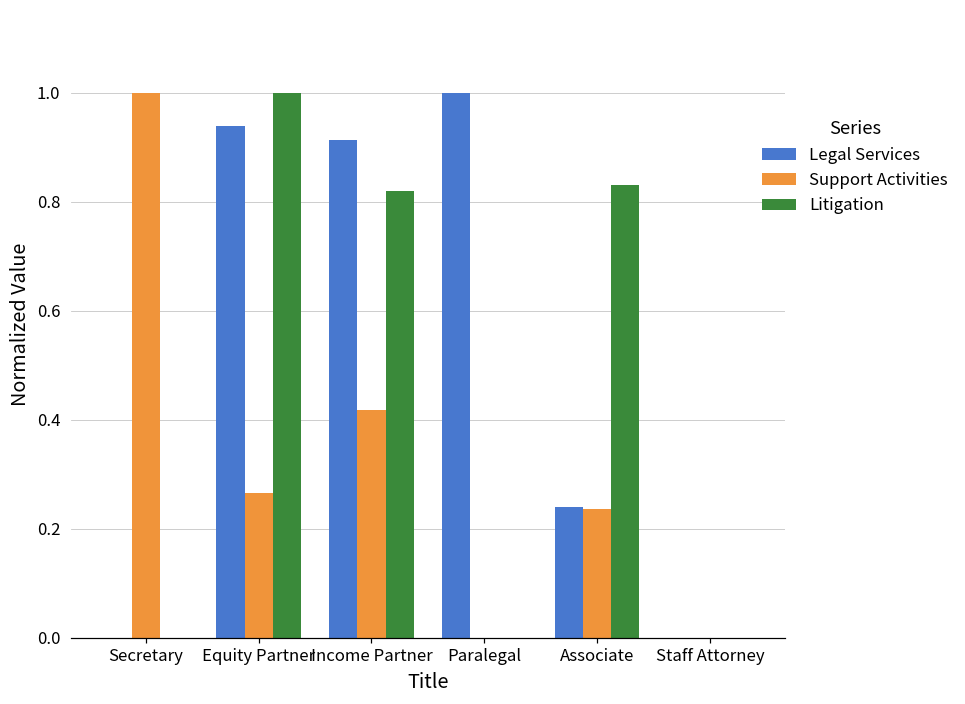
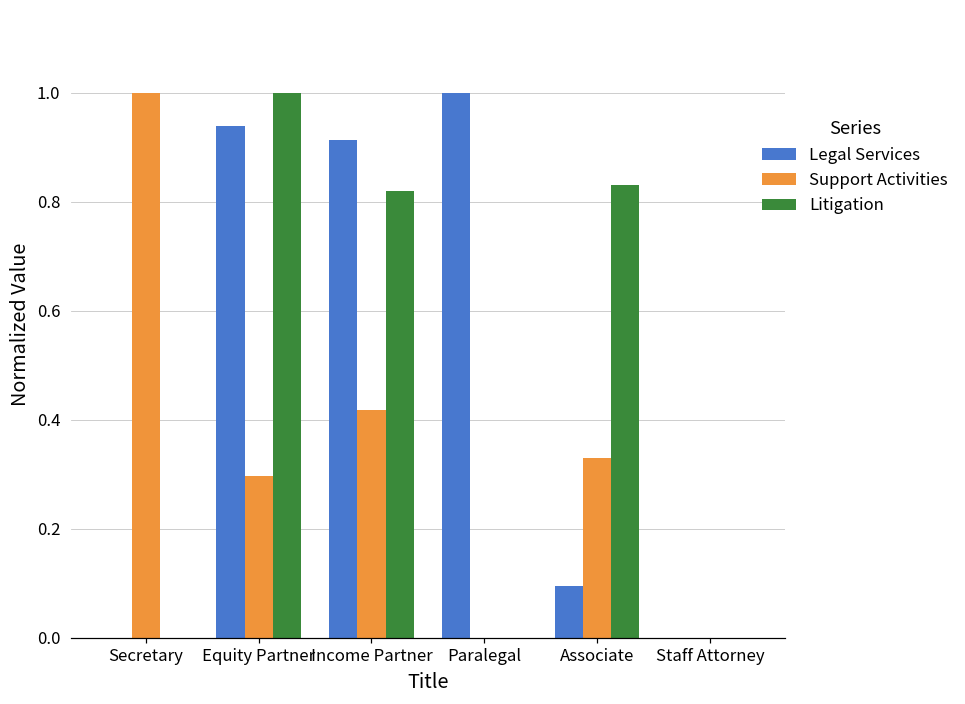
  {
    "Legal Services": {
      "Secretary": 0.00,
      "Equity Partner": 0.94,
      "Income Partner": 0.91,
      "Paralegal": 1.00,
-     "Associate": 0.24,
+     "Associate": 0.10,
      "Staff Attorney": 0.00
    },
    "Support Activities": {
      "Secretary": 1.00,
-     "Equity Partner": 0.27,
+     "Equity Partner": 0.30,
      "Income Partner": 0.42,
      "Paralegal": 0.00,
-     "Associate": 0.24,
+     "Associate": 0.33,
      "Staff Attorney": 0.00
    },
    "Litigation": {
      "Secretary": 0.00,
      "Equity Partner": 1.00,
      "Income Partner": 0.82,
      "Paralegal": 0.00,
      "Associate": 0.83,
      "Staff Attorney": 0.00
    }
  }
